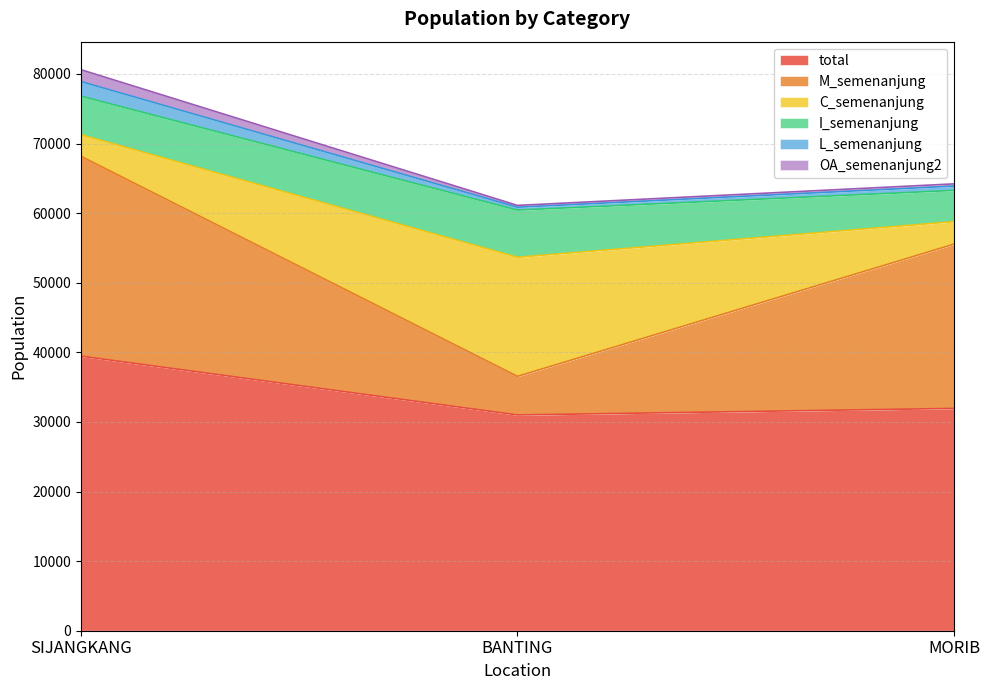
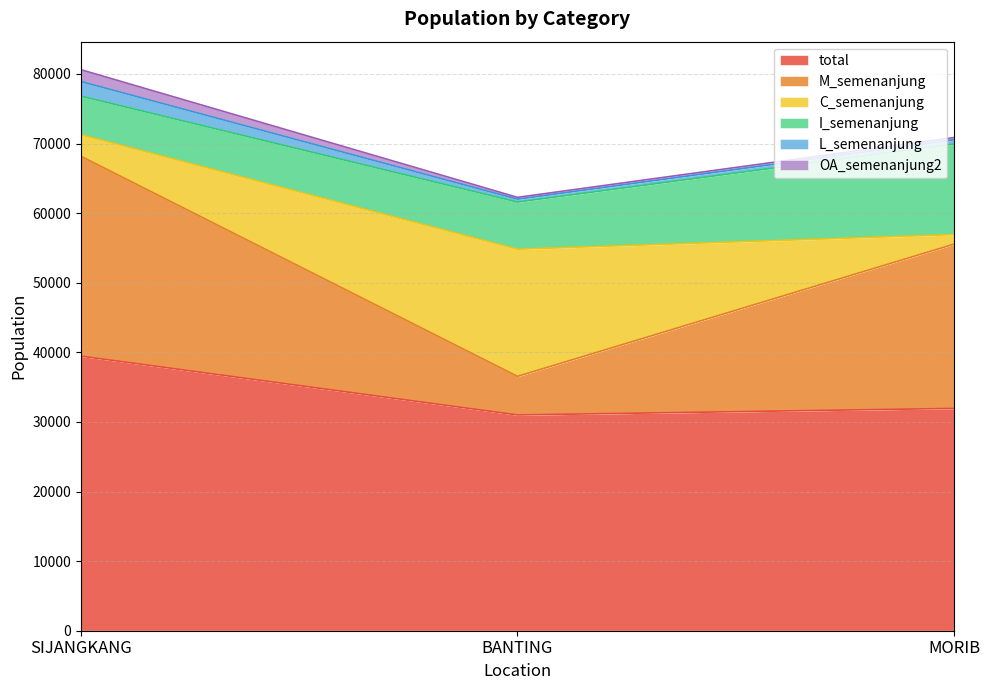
  {
    "C_semenanjung": {
      "SIJANGKANG": 3000,
-     "BANTING": 17000,
-     "MORIB": 3000
+     "BANTING": 18000,
+     "MORIB": 1000
    },
    "I_semenanjung": {
      "SIJANGKANG": 6000,
      "BANTING": 7000,
-     "MORIB": 4000
+     "MORIB": 13000
    },
    "L_semenanjung": {
      "SIJANGKANG": 2000
    },
    "OA_semenanjung2": {
      "SIJANGKANG": 2000
    }
  }
